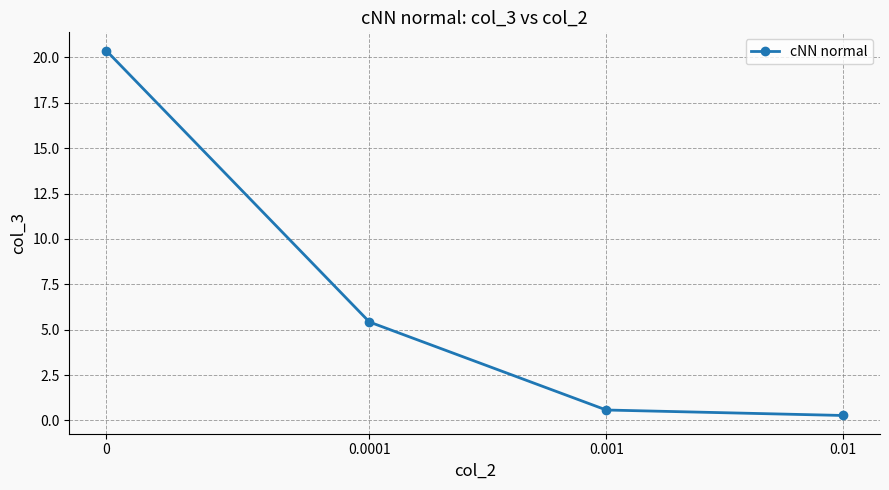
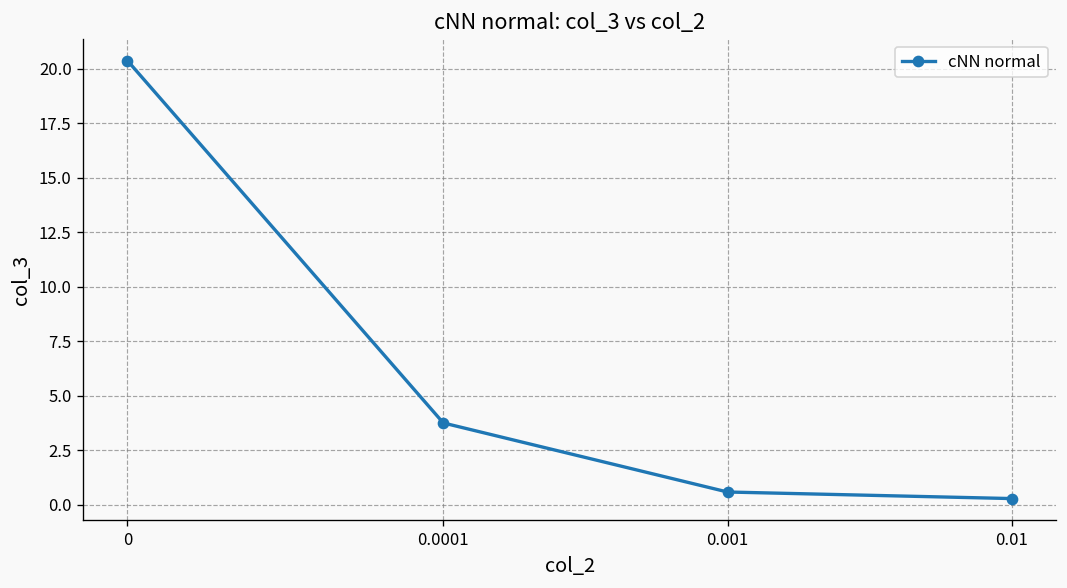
  {
    "0": 20.4,
-   "0.0001": 5.4,
+   "0.0001": 3.7,
    "0.001": 0.6,
    "0.01": 0.3
  }
